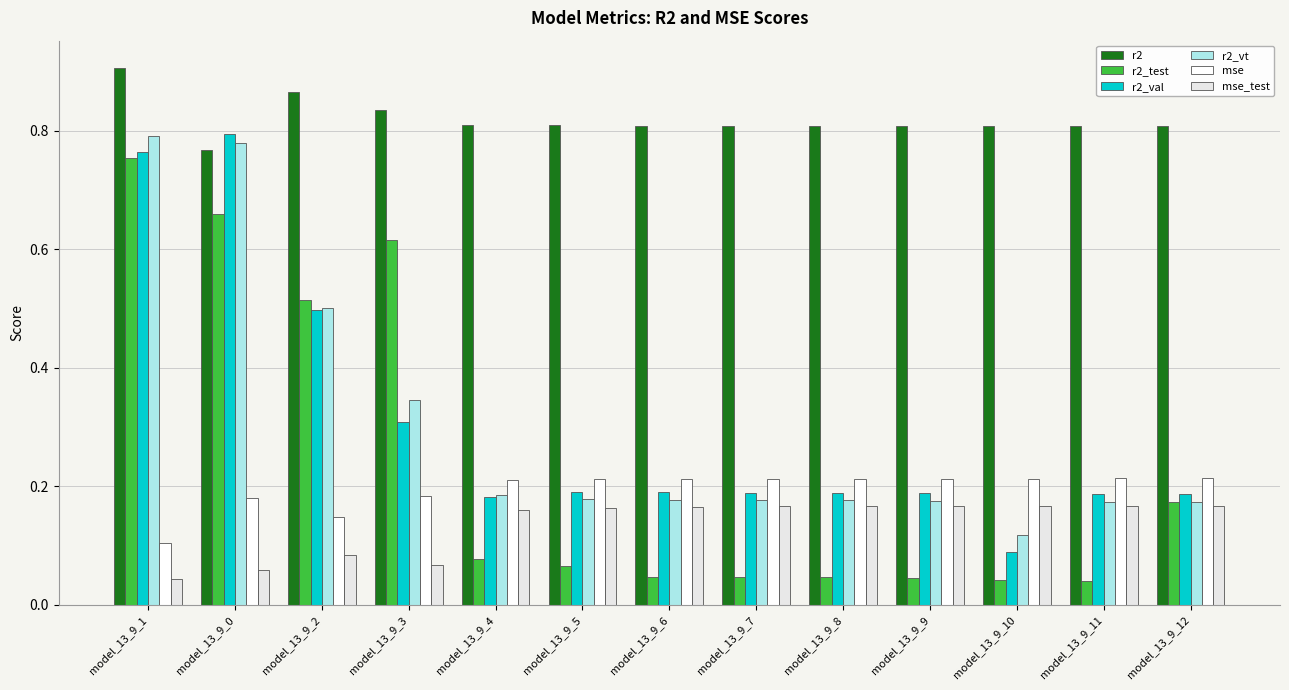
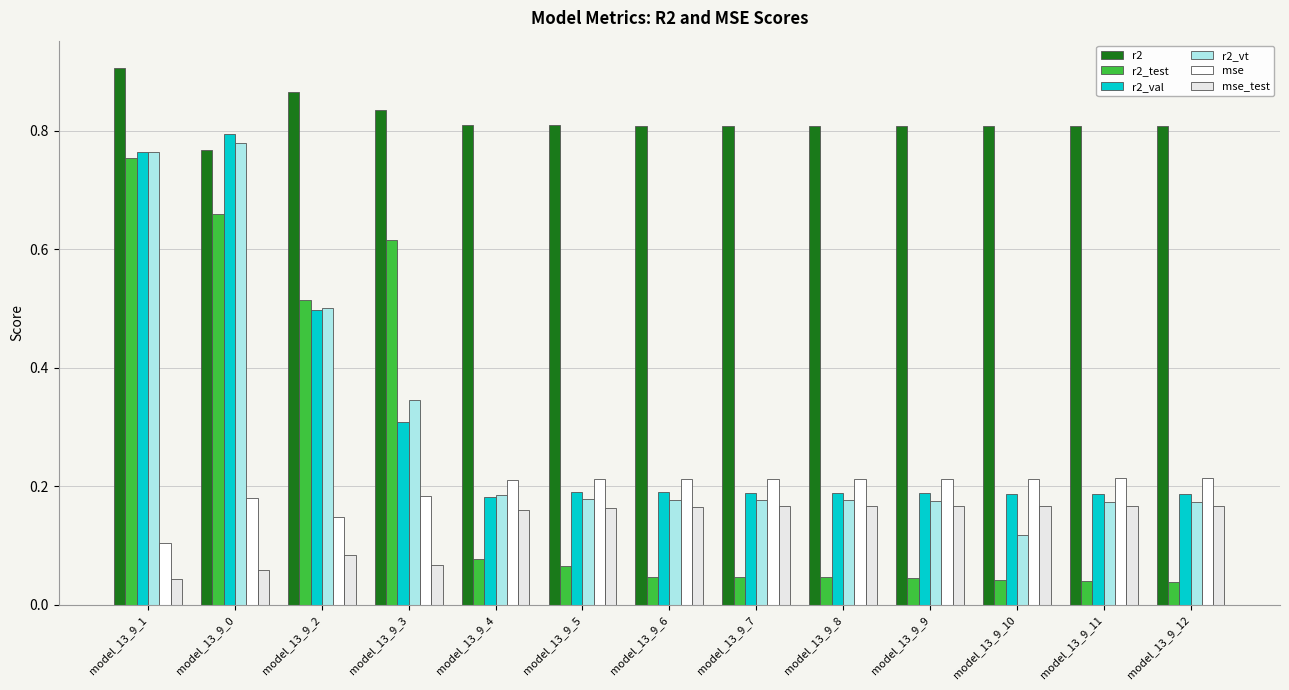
  {
    "r2": {
      "model_13_9_1": 0.91,
      "model_13_9_0": 0.77,
      "model_13_9_2": 0.87,
      "model_13_9_3": 0.83,
      "model_13_9_4": 0.81,
      "model_13_9_5": 0.81,
      "model_13_9_6": 0.81,
      "model_13_9_7": 0.81,
      "model_13_9_8": 0.81,
      "model_13_9_9": 0.81,
      "model_13_9_10": 0.81,
      "model_13_9_11": 0.81,
      "model_13_9_12": 0.81
    },
    "r2_test": {
      "model_13_9_1": 0.75,
      "model_13_9_0": 0.66,
      "model_13_9_2": 0.51,
      "model_13_9_3": 0.62,
      "model_13_9_4": 0.08,
      "model_13_9_5": 0.06,
      "model_13_9_6": 0.05,
      "model_13_9_7": 0.05,
      "model_13_9_8": 0.05,
      "model_13_9_9": 0.05,
      "model_13_9_10": 0.04,
      "model_13_9_11": 0.04,
-     "model_13_9_12": 0.17
+     "model_13_9_12": 0.04
    },
    "r2_val": {
      "model_13_9_1": 0.76,
      "model_13_9_0": 0.79,
      "model_13_9_2": 0.50,
      "model_13_9_3": 0.31,
      "model_13_9_4": 0.18,
      "model_13_9_5": 0.19,
      "model_13_9_6": 0.19,
      "model_13_9_7": 0.19,
      "model_13_9_8": 0.19,
      "model_13_9_9": 0.19,
-     "model_13_9_10": 0.09,
+     "model_13_9_10": 0.19,
      "model_13_9_11": 0.19,
      "model_13_9_12": 0.19
    },
    "r2_vt": {
-     "model_13_9_1": 0.79,
+     "model_13_9_1": 0.76,
      "model_13_9_0": 0.78,
      "model_13_9_2": 0.50,
      "model_13_9_3": 0.35,
      "model_13_9_4": 0.19,
      "model_13_9_5": 0.18,
      "model_13_9_6": 0.18,
      "model_13_9_7": 0.18,
      "model_13_9_8": 0.18,
      "model_13_9_9": 0.17,
      "model_13_9_10": 0.12,
      "model_13_9_11": 0.17,
      "model_13_9_12": 0.17
    }
  }
